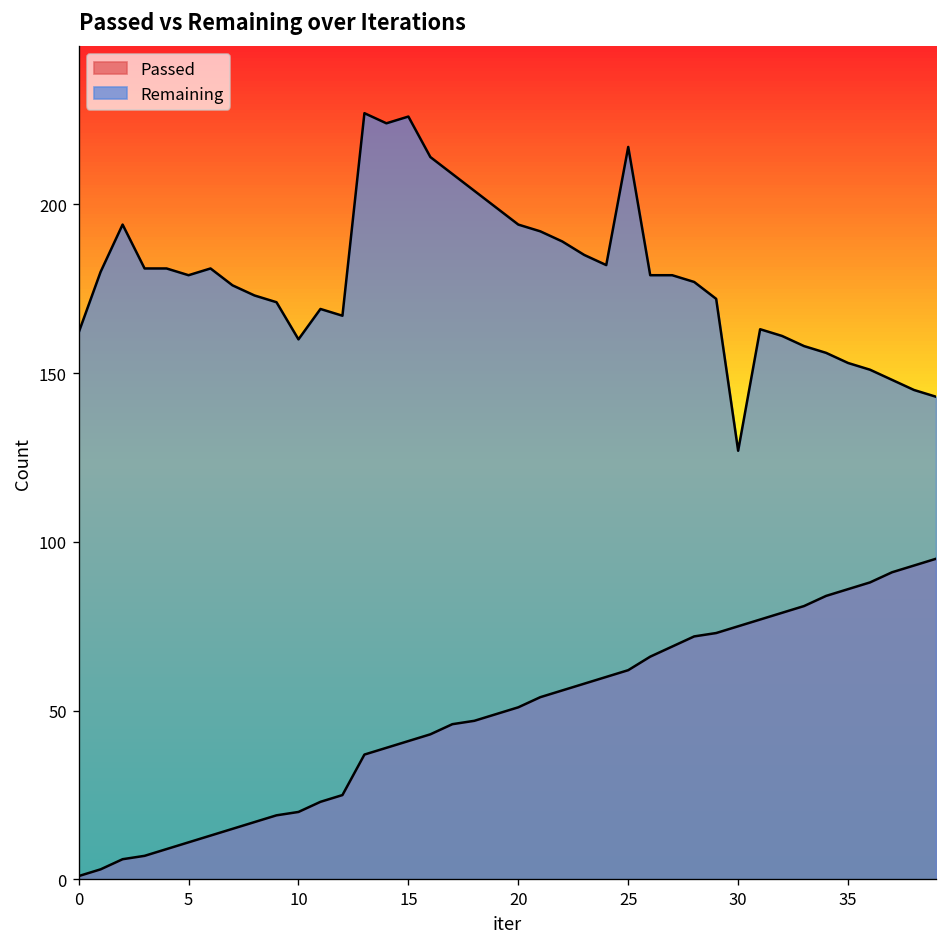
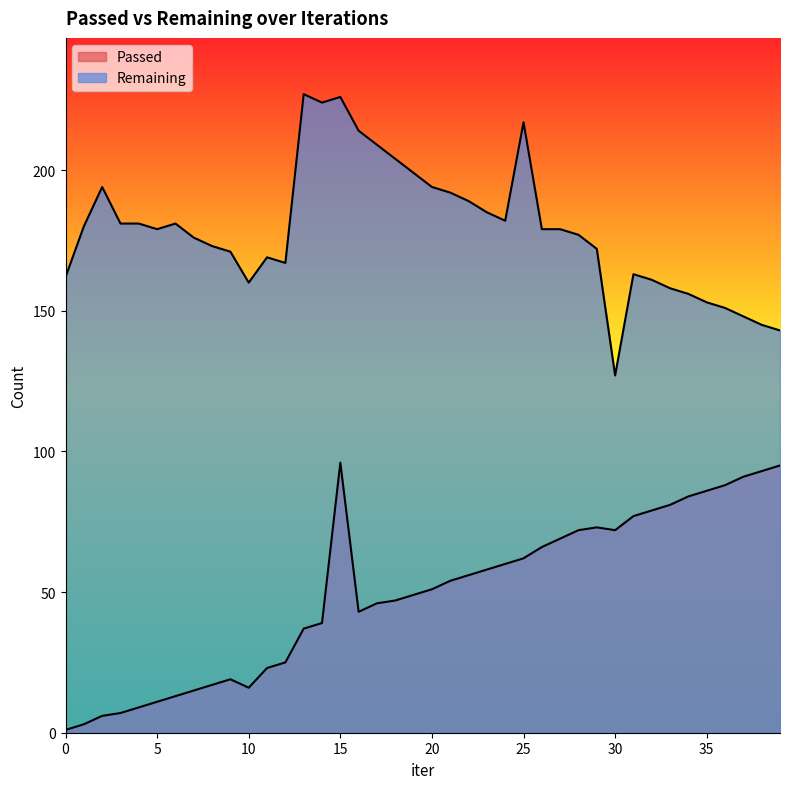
  {
    "Passed": {
      "0": 1,
      "5": 11,
-     "10": 20,
-     "15": 41,
+     "10": 16,
+     "15": 96,
      "20": 51,
      "25": 62,
-     "30": 75,
+     "30": 72,
      "35": 86
    },
    "Remaining": {
      "0": 162,
      "5": 179,
      "10": 160,
      "15": 226,
      "20": 194,
      "25": 217,
      "30": 127,
      "35": 153
    }
  }
